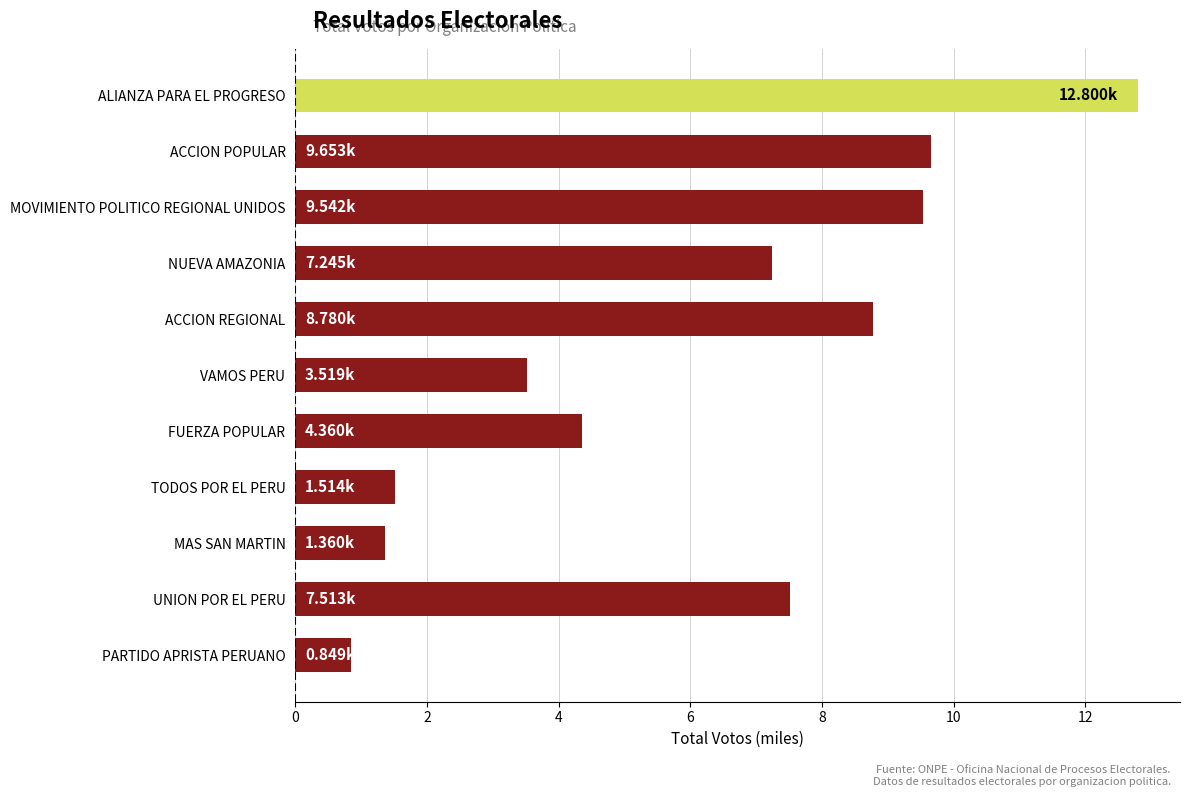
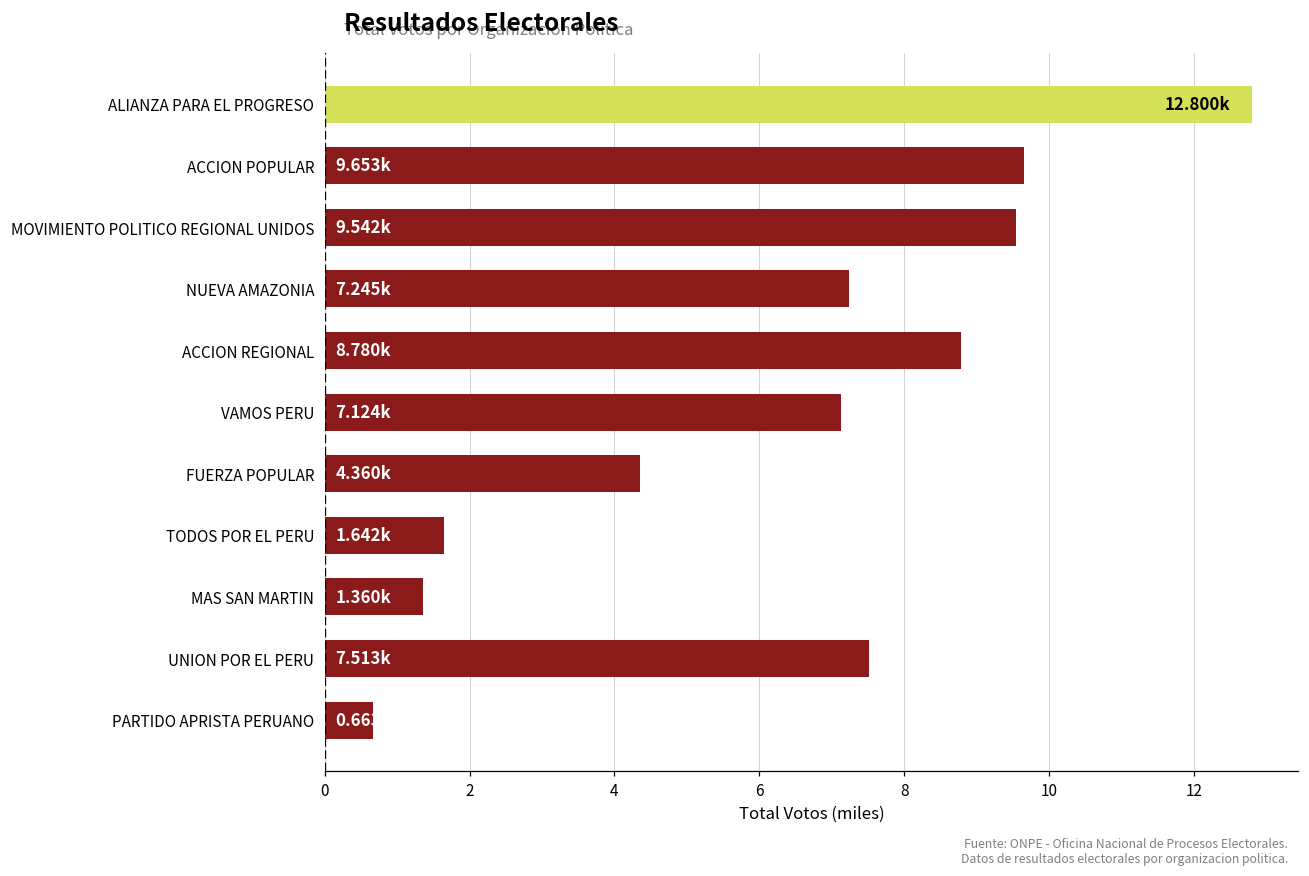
  {
    "ALIANZA PARA EL PROGRESO": "12.800k",
    "ACCION POPULAR": "9.653k",
    "MOVIMIENTO POLITICO REGIONAL UNIDOS": "9.542k",
    "NUEVA AMAZONIA": "7.245k",
    "ACCION REGIONAL": "8.780k",
-   "VAMOS PERU": "3.519k",
+   "VAMOS PERU": "7.124k",
    "FUERZA POPULAR": "4.360k",
-   "TODOS POR EL PERU": "1.514k",
+   "TODOS POR EL PERU": "1.642k",
    "MAS SAN MARTIN": "1.360k",
    "UNION POR EL PERU": "7.513k",
-   "PARTIDO APRISTA PERUANO": "0.849k"
+   "PARTIDO APRISTA PERUANO": "0.663k"
  }
